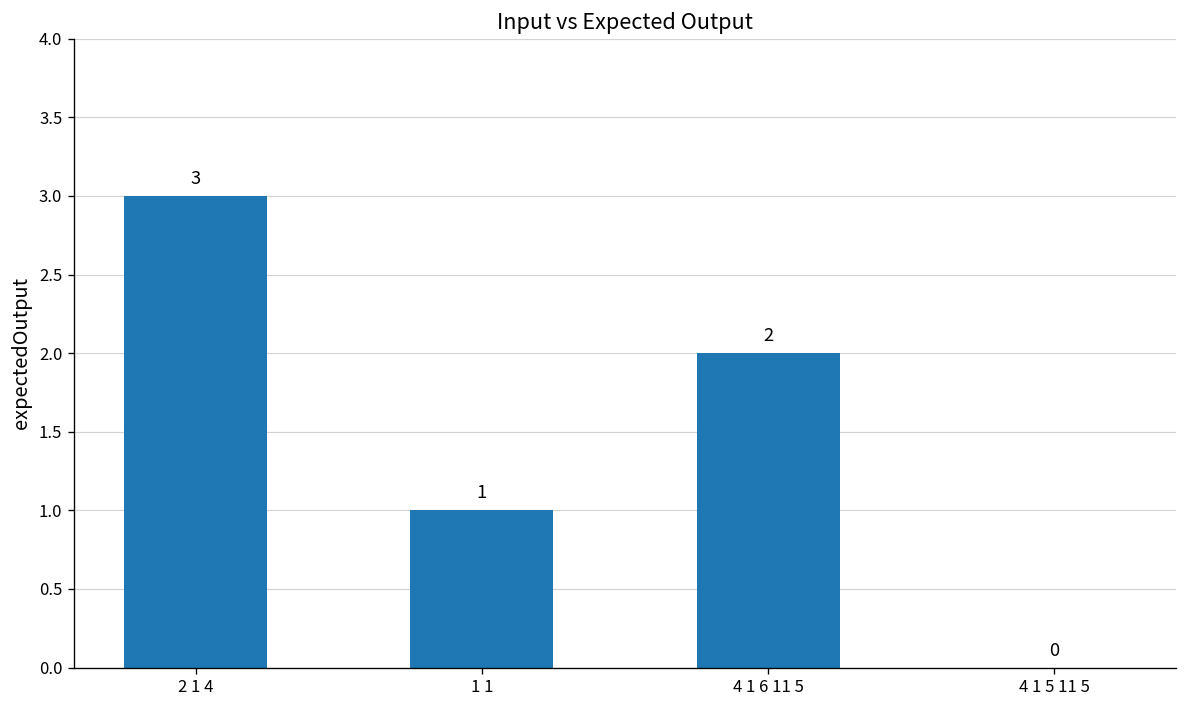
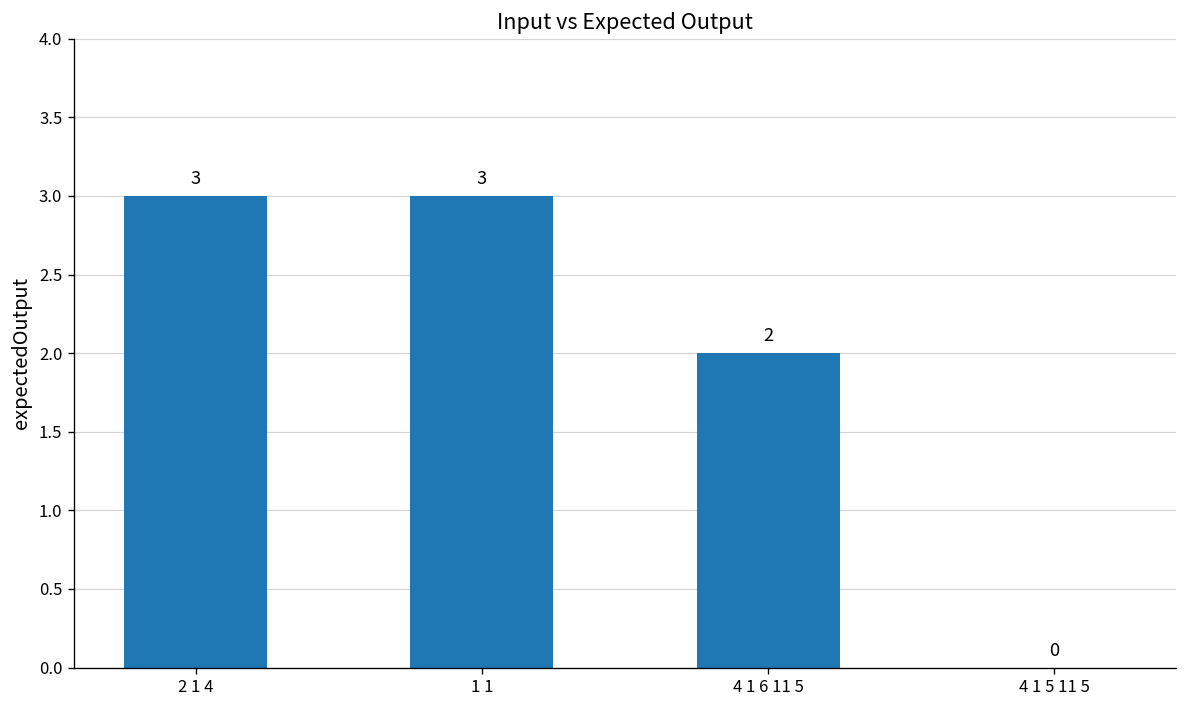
  {
    "2 1 4": 3,
-   "1 1": 1,
+   "1 1": 3,
    "4 1 6 11 5": 2,
    "4 1 5 11 5": 0
  }
